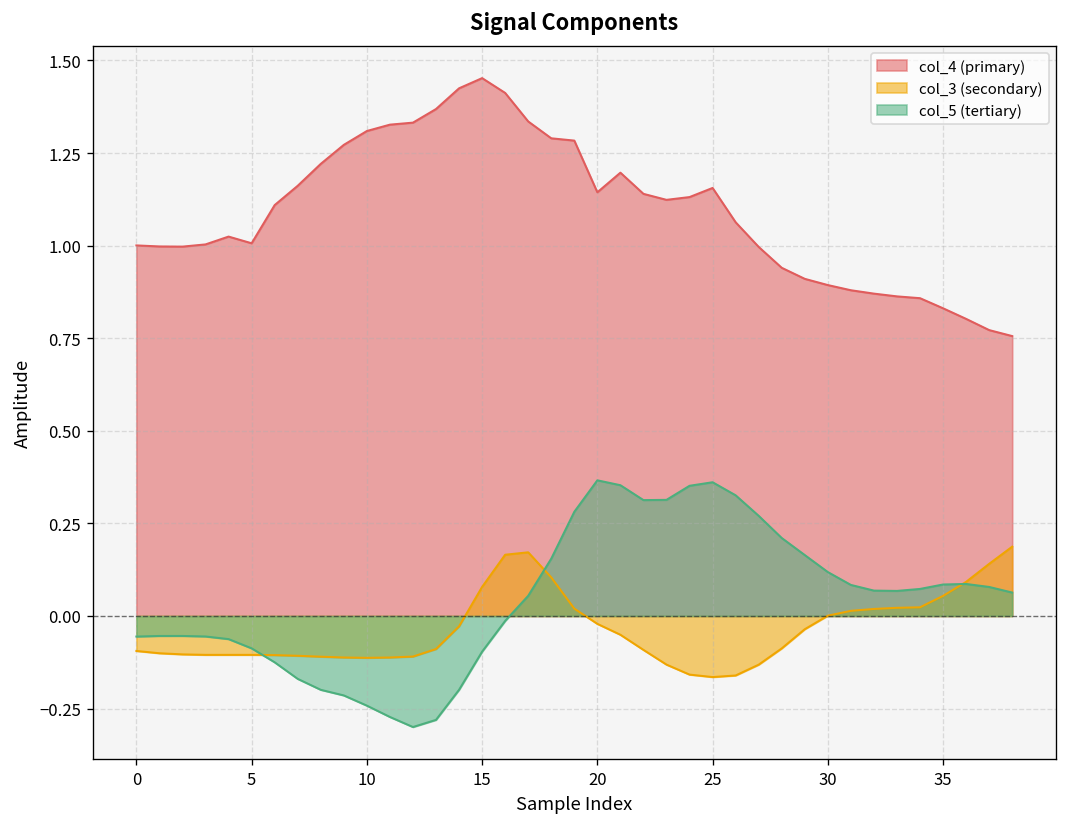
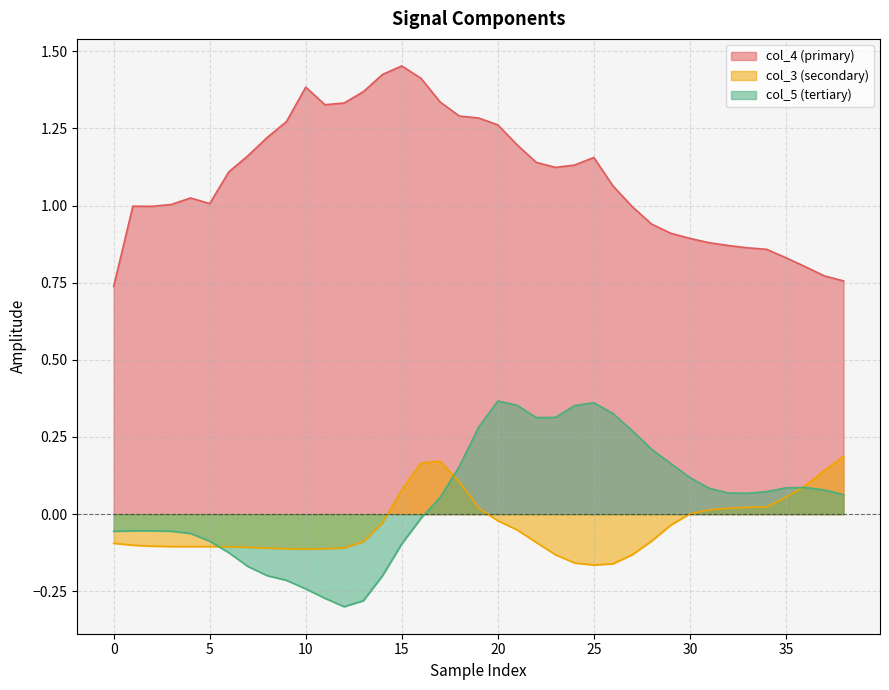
  {
    "col_4 (primary)": {
-     "0": 1.00,
+     "0": 0.74,
      "5": 1.01,
-     "10": 1.31,
+     "10": 1.38,
      "15": 1.45,
-     "20": 1.14,
+     "20": 1.26,
      "25": 1.16,
      "30": 0.89,
      "35": 0.83
    }
  }
